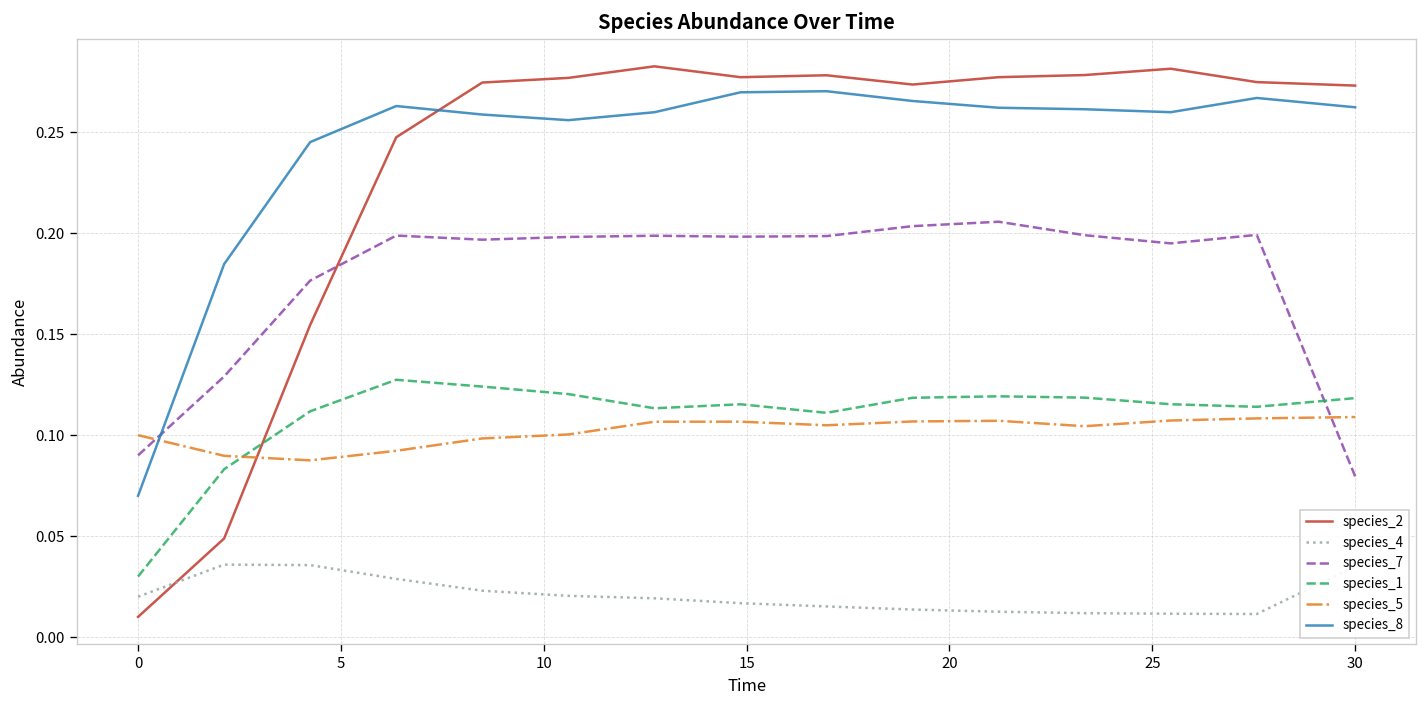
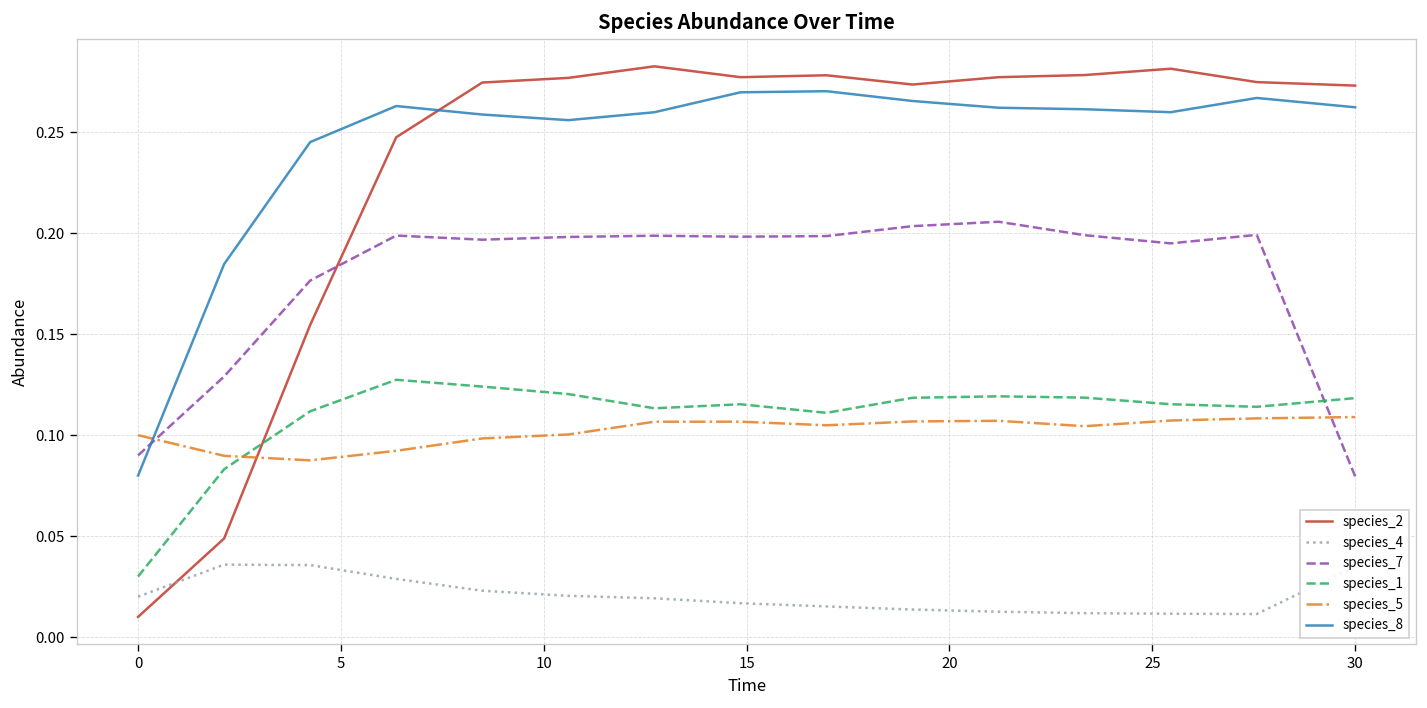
  {
    "species_2": {
      "0": 0.01,
      "30": 0.273
    },
    "species_4": {
      "0": 0.02
    },
    "species_7": {
      "0": 0.09,
      "30": 0.08
    },
    "species_1": {
      "0": 0.03,
      "30": 0.118
    },
    "species_5": {
      "0": 0.10,
      "30": 0.11
    },
    "species_8": {
-     "0": 0.07,
+     "0": 0.08,
      "30": 0.262
    }
  }
